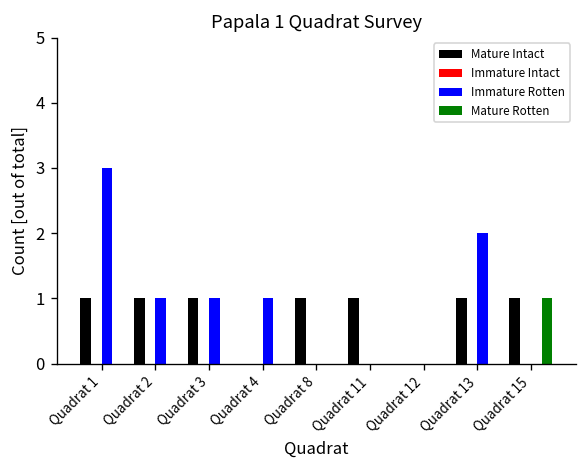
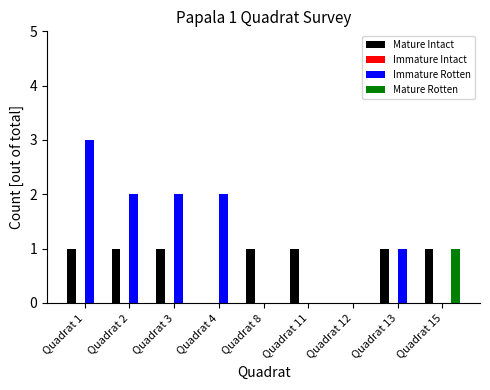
  {
    "Mature Intact": {
      "Quadrat 1": 1,
      "Quadrat 2": 1,
      "Quadrat 3": 1,
      "Quadrat 4": 0,
      "Quadrat 8": 1,
      "Quadrat 11": 1,
      "Quadrat 12": 0,
      "Quadrat 13": 1,
      "Quadrat 15": 1
    },
    "Immature Intact": {
      "Quadrat 1": 0,
      "Quadrat 2": 0,
      "Quadrat 3": 0,
      "Quadrat 4": 0,
      "Quadrat 8": 0,
      "Quadrat 11": 0,
      "Quadrat 12": 0,
      "Quadrat 13": 0,
      "Quadrat 15": 0
    },
    "Immature Rotten": {
      "Quadrat 1": 3,
-     "Quadrat 2": 1,
-     "Quadrat 3": 1,
-     "Quadrat 4": 1,
+     "Quadrat 2": 2,
+     "Quadrat 3": 2,
+     "Quadrat 4": 2,
      "Quadrat 8": 0,
      "Quadrat 11": 0,
      "Quadrat 12": 0,
-     "Quadrat 13": 2,
+     "Quadrat 13": 1,
      "Quadrat 15": 0
    },
    "Mature Rotten": {
      "Quadrat 1": 0,
      "Quadrat 2": 0,
      "Quadrat 3": 0,
      "Quadrat 4": 0,
      "Quadrat 8": 0,
      "Quadrat 11": 0,
      "Quadrat 12": 0,
      "Quadrat 13": 0,
      "Quadrat 15": 1
    }
  }
